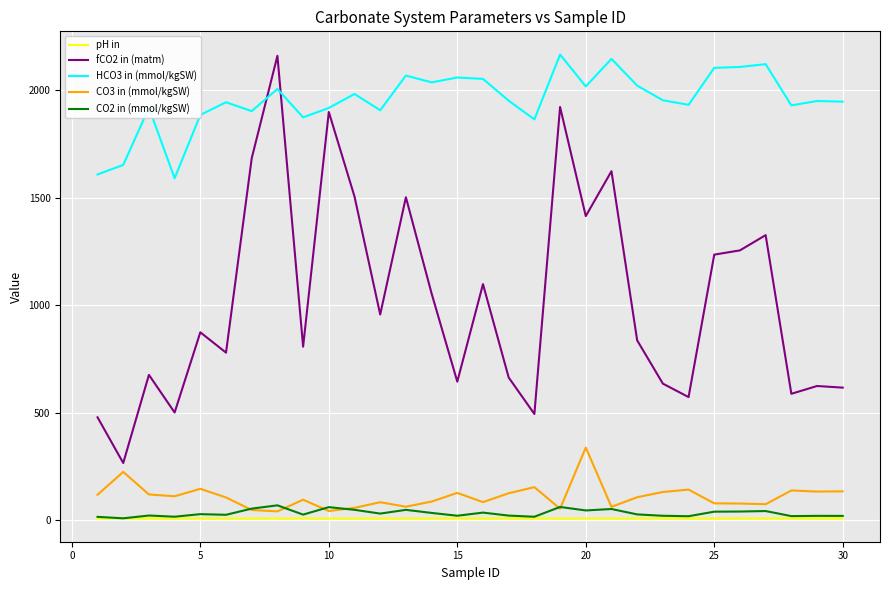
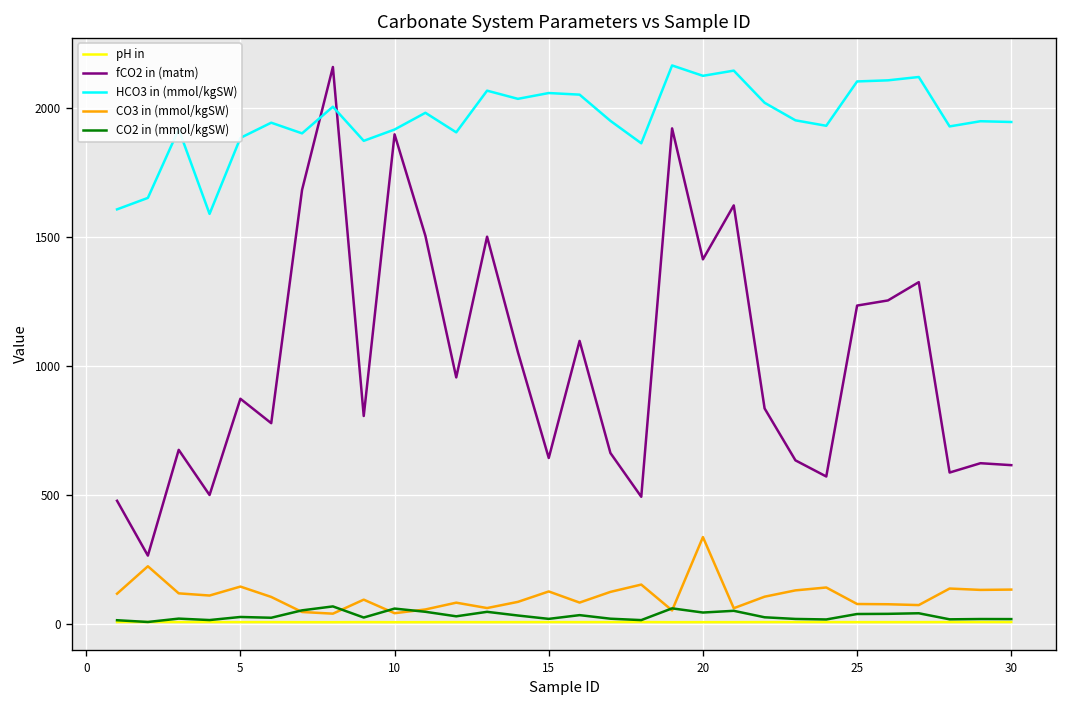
  {
    "pH in": {
      "5": 10,
      "10": 10,
      "15": 10,
      "20": 10,
      "25": 10
    },
    "fCO2 in (matm)": {
      "5": 870,
      "10": 1900,
      "15": 640,
      "20": 1410,
      "25": 1230,
      "30": 620
    },
    "HCO3 in (mmol/kgSW)": {
      "10": 1920,
      "15": 2060,
-     "20": 2020,
+     "20": 2130,
      "25": 2100,
      "30": 1950
    },
    "CO3 in (mmol/kgSW)": {
      "5": 150,
      "10": 40,
      "15": 130,
      "20": 340,
      "25": 80,
      "30": 130
    },
    "CO2 in (mmol/kgSW)": {
      "5": 30,
      "10": 60,
      "15": 20,
      "20": 50,
      "25": 40
    }
  }
